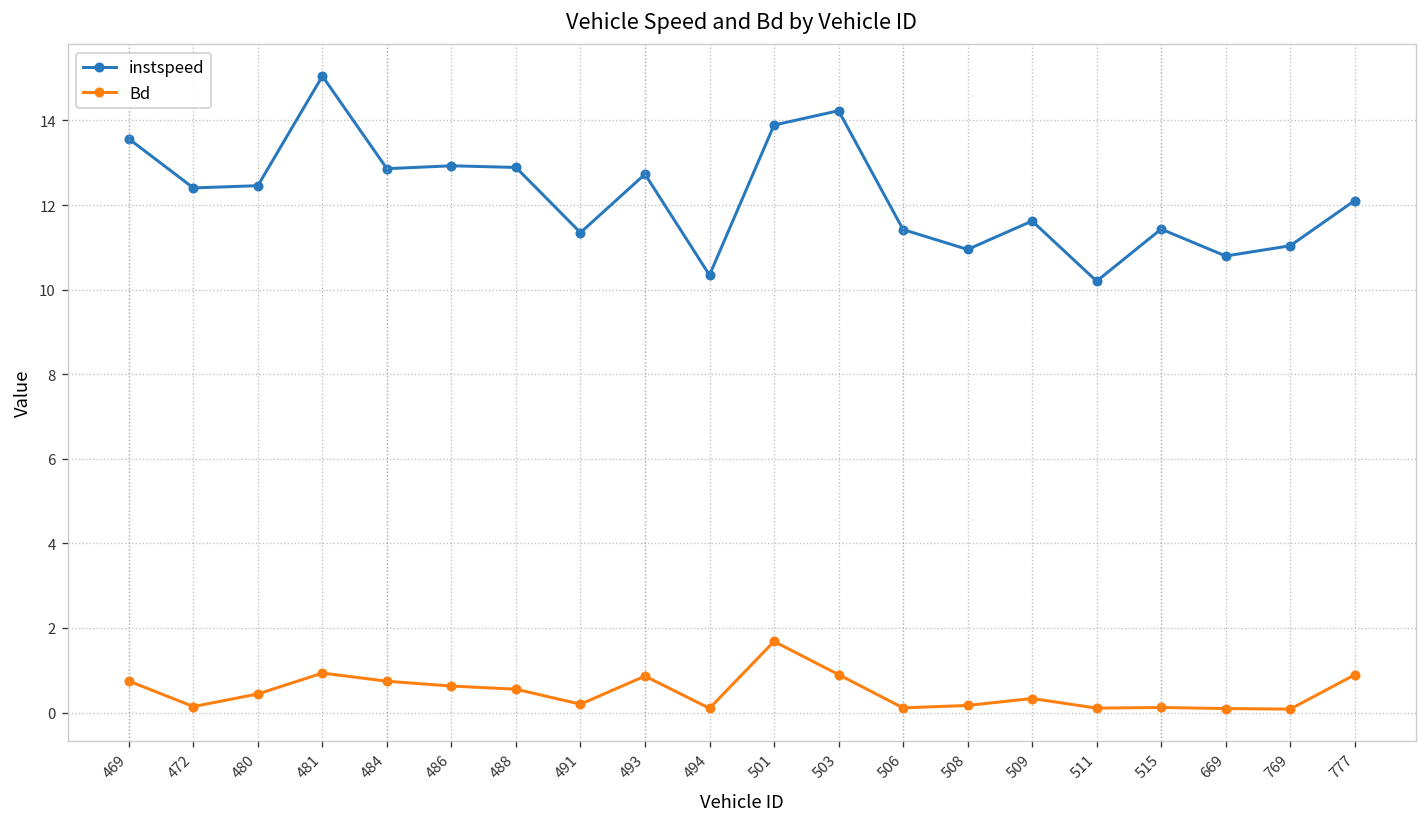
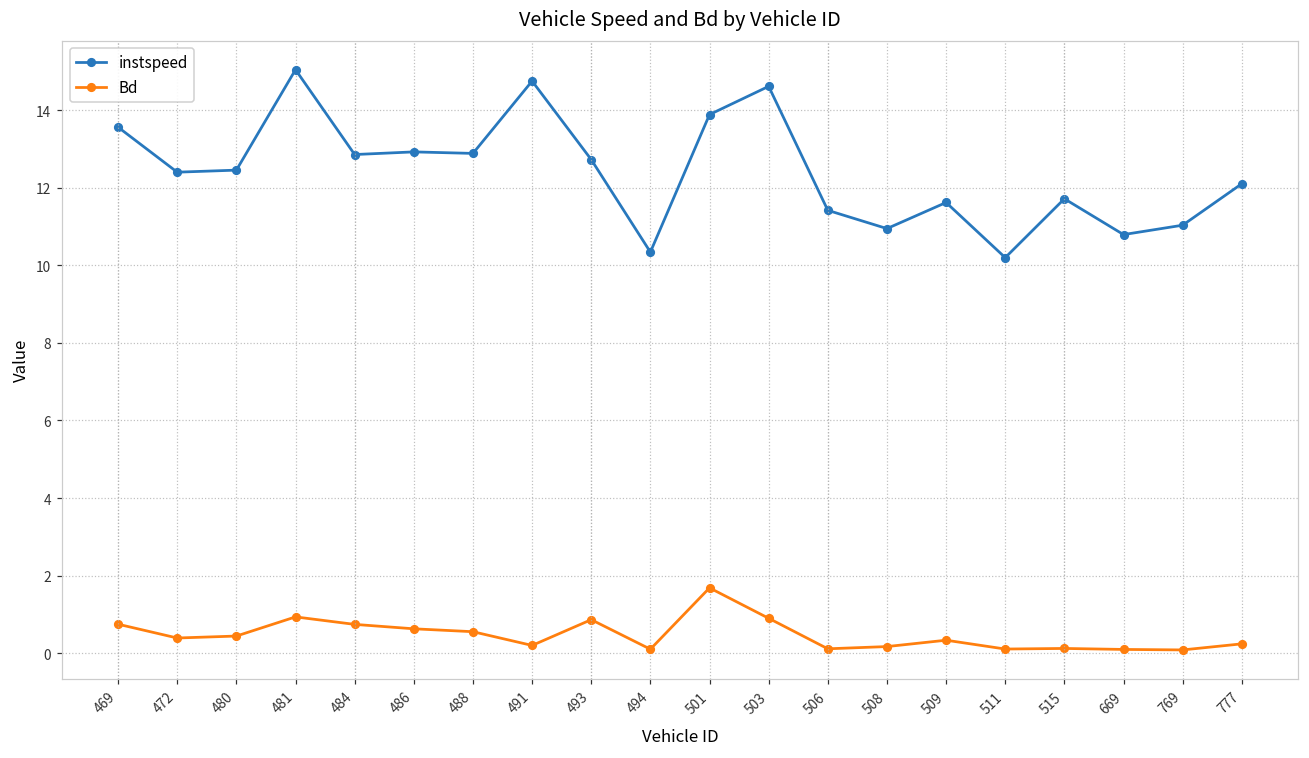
  {
    "instspeed": {
      "469": 13.6,
      "472": 12.4,
      "480": 12.5,
      "481": 15.0,
      "484": 12.9,
      "486": 12.9,
      "488": 12.9,
-     "491": 11.3,
+     "491": 14.8,
      "493": 12.7,
      "494": 10.3,
      "501": 13.9,
-     "503": 14.2,
+     "503": 14.6,
      "506": 11.4,
      "508": 11.0,
      "509": 11.6,
      "511": 10.2,
-     "515": 11.4,
+     "515": 11.7,
      "669": 10.8,
      "769": 11.0,
      "777": 12.1
    },
    "Bd": {
      "469": 0.7,
-     "472": 0.1,
+     "472": 0.4,
      "480": 0.4,
      "481": 0.9,
      "484": 0.7,
      "486": 0.6,
      "488": 0.6,
      "491": 0.2,
      "493": 0.9,
      "494": 0.1,
      "501": 1.7,
      "503": 0.9,
      "506": 0.1,
      "508": 0.2,
      "509": 0.3,
      "511": 0.1,
      "515": 0.1,
      "669": 0.1,
      "769": 0.1,
-     "777": 0.9
+     "777": 0.2
    }
  }
